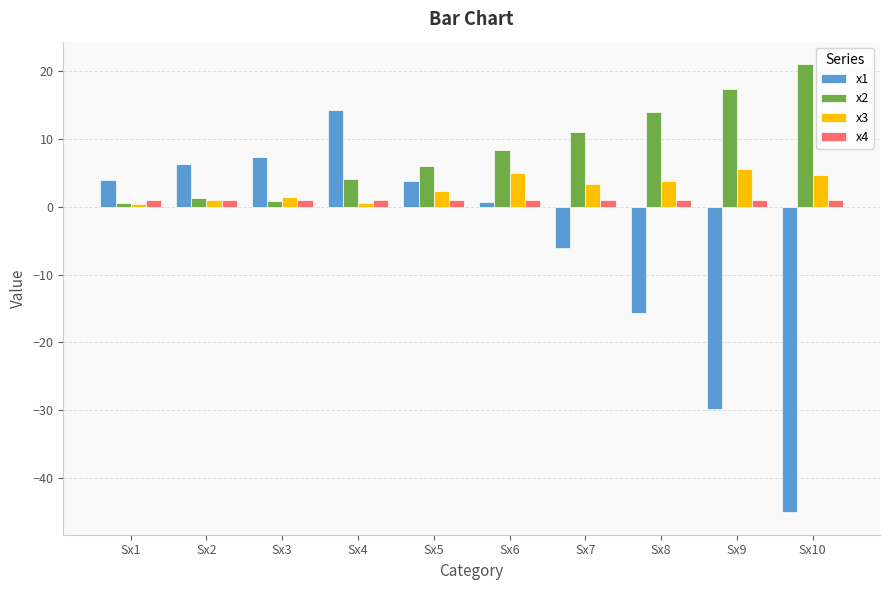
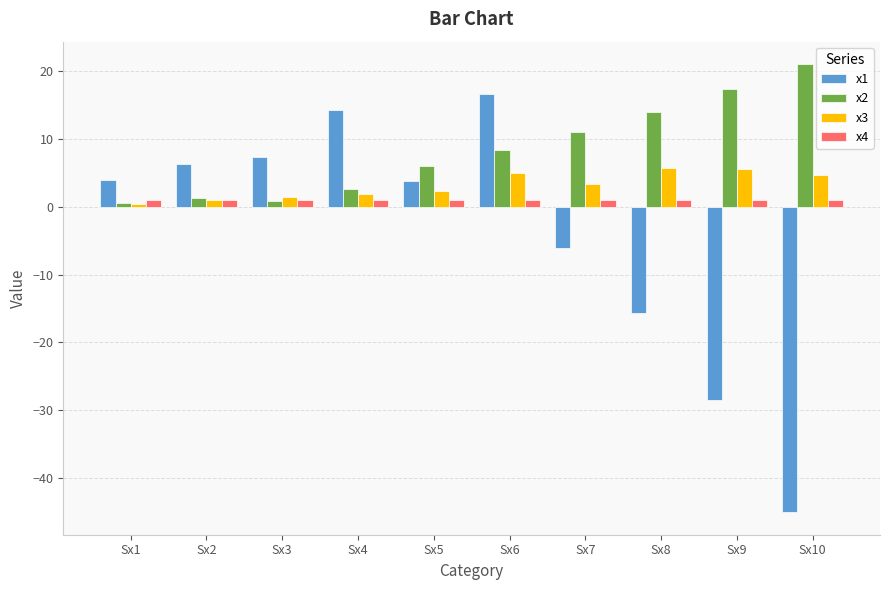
  {
    "x1": {
      "Sx1": 4,
      "Sx2": 6,
      "Sx3": 7,
      "Sx4": 14,
      "Sx5": 4,
-     "Sx6": 1,
+     "Sx6": 17,
      "Sx7": -6,
      "Sx8": -16,
-     "Sx9": -30,
+     "Sx9": -29,
      "Sx10": -45
    },
    "x2": {
      "Sx1": 1,
      "Sx2": 1,
      "Sx3": 1,
-     "Sx4": 4,
+     "Sx4": 3,
      "Sx5": 6,
      "Sx6": 8,
      "Sx7": 11,
      "Sx8": 14,
      "Sx9": 17,
      "Sx10": 21
    },
    "x3": {
      "Sx1": 0,
      "Sx2": 1,
      "Sx3": 1,
-     "Sx4": 1,
+     "Sx4": 2,
      "Sx5": 2,
      "Sx6": 5,
      "Sx7": 3,
-     "Sx8": 4,
+     "Sx8": 6,
      "Sx9": 6,
      "Sx10": 5
    },
    "x4": {
      "Sx1": 1,
      "Sx2": 1,
      "Sx3": 1,
      "Sx4": 1,
      "Sx5": 1,
      "Sx6": 1,
      "Sx7": 1,
      "Sx8": 1,
      "Sx9": 1,
      "Sx10": 1
    }
  }
